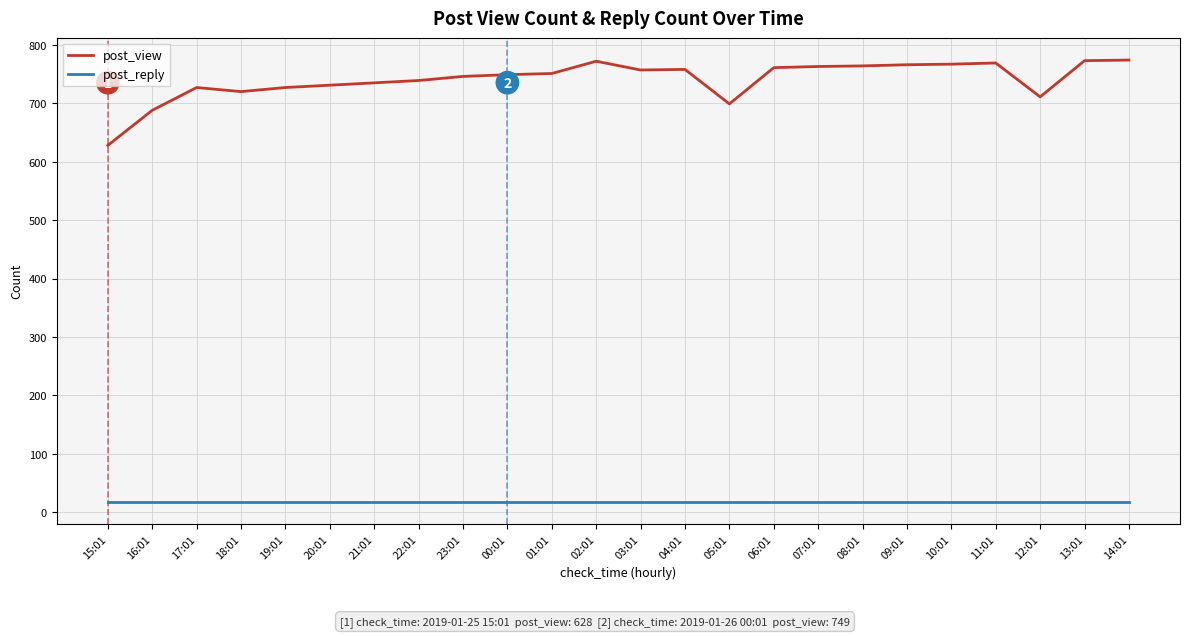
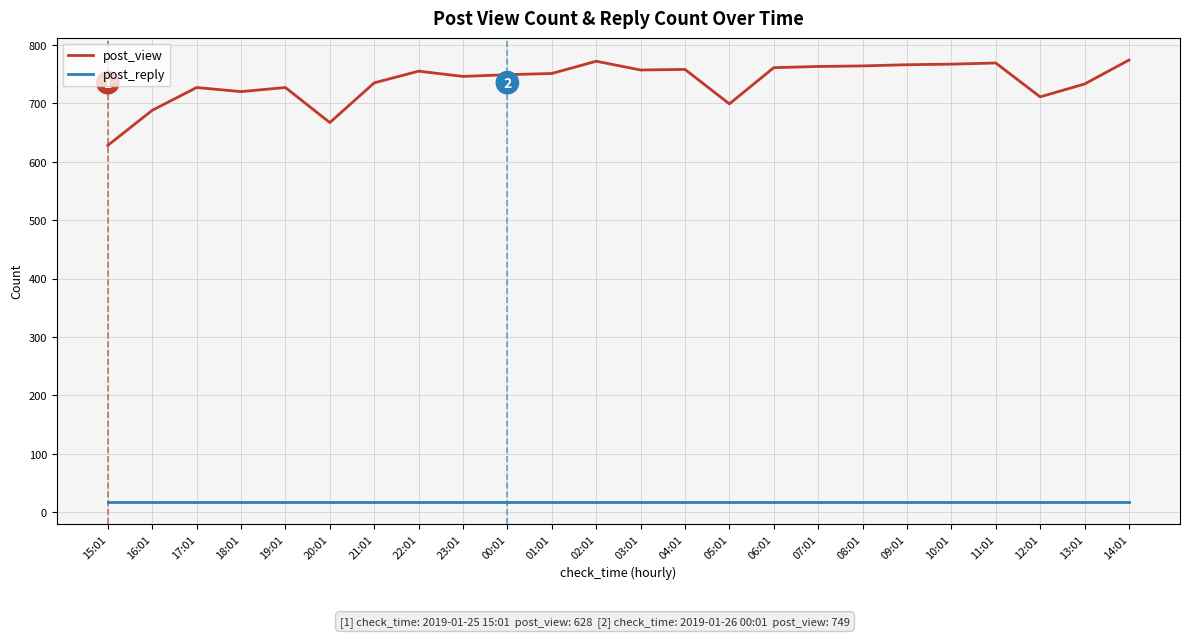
  {
    "post_view": {
      "15:01": 630,
      "16:01": 690,
      "17:01": 730,
      "18:01": 720,
      "19:01": 730,
-     "20:01": 730,
+     "20:01": 670,
      "21:01": 740,
-     "22:01": 740,
+     "22:01": 760,
      "23:01": 750,
      "01:01": 750,
      "02:01": 770,
      "03:01": 760,
      "04:01": 760,
      "05:01": 700,
      "06:01": 760,
      "07:01": 760,
      "08:01": 760,
      "09:01": 770,
      "10:01": 770,
      "11:01": 770,
      "12:01": 710,
-     "13:01": 770,
+     "13:01": 730,
      "14:01": 770
    },
    "post_reply": {
      "15:01": 20,
      "16:01": 20,
      "17:01": 20,
      "18:01": 20,
      "19:01": 20,
      "20:01": 20,
      "21:01": 20,
      "22:01": 20,
      "23:01": 20,
      "00:01": 20,
      "01:01": 20,
      "02:01": 20,
      "03:01": 20,
      "04:01": 20,
      "05:01": 20,
      "06:01": 20,
      "07:01": 20,
      "08:01": 20,
      "09:01": 20,
      "10:01": 20,
      "11:01": 20,
      "12:01": 20,
      "13:01": 20,
      "14:01": 20
    }
  }
